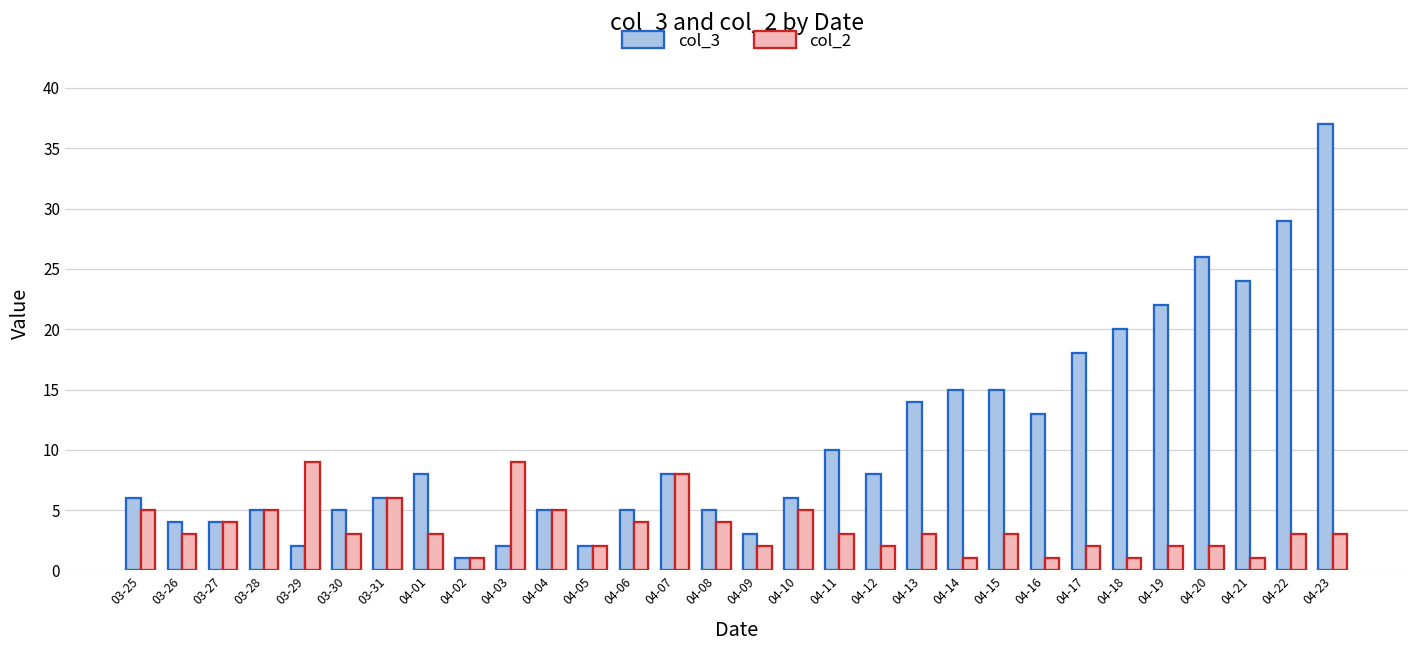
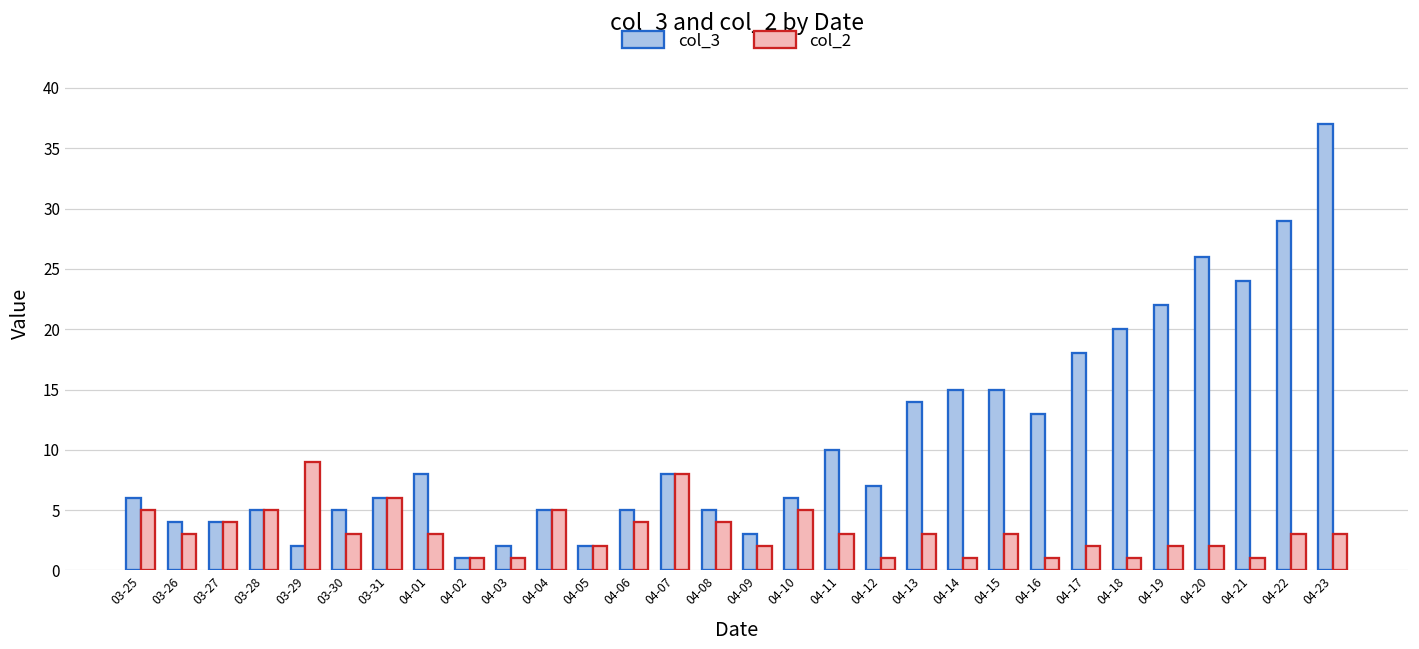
  {
    "col_3": {
      "03-25": 6,
      "03-26": 4,
      "03-27": 4,
      "03-28": 5,
      "03-29": 2,
      "03-30": 5,
      "03-31": 6,
      "04-01": 8,
      "04-02": 1,
      "04-03": 2,
      "04-04": 5,
      "04-05": 2,
      "04-06": 5,
      "04-07": 8,
      "04-08": 5,
      "04-09": 3,
      "04-10": 6,
      "04-11": 10,
-     "04-12": 8,
+     "04-12": 7,
      "04-13": 14,
      "04-14": 15,
      "04-15": 15,
      "04-16": 13,
      "04-17": 18,
      "04-18": 20,
      "04-19": 22,
      "04-20": 26,
      "04-21": 24,
      "04-22": 29,
      "04-23": 37
    },
    "col_2": {
      "03-25": 5,
      "03-26": 3,
      "03-27": 4,
      "03-28": 5,
      "03-29": 9,
      "03-30": 3,
      "03-31": 6,
      "04-01": 3,
      "04-02": 1,
-     "04-03": 9,
+     "04-03": 1,
      "04-04": 5,
      "04-05": 2,
      "04-06": 4,
      "04-07": 8,
      "04-08": 4,
      "04-09": 2,
      "04-10": 5,
      "04-11": 3,
-     "04-12": 2,
+     "04-12": 1,
      "04-13": 3,
      "04-14": 1,
      "04-15": 3,
      "04-16": 1,
      "04-17": 2,
      "04-18": 1,
      "04-19": 2,
      "04-20": 2,
      "04-21": 1,
      "04-22": 3,
      "04-23": 3
    }
  }
